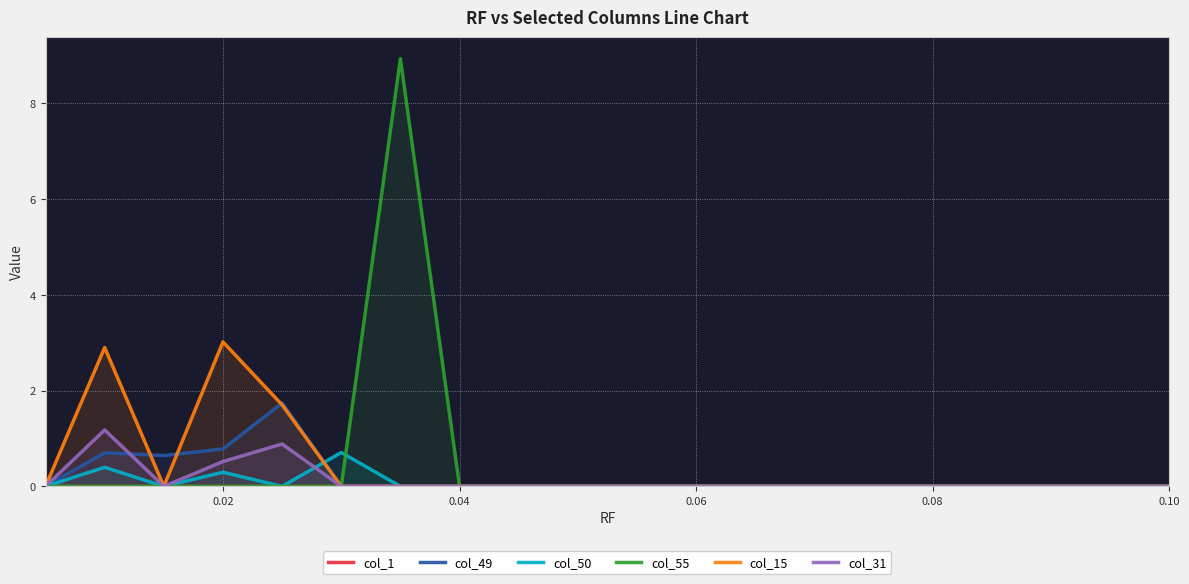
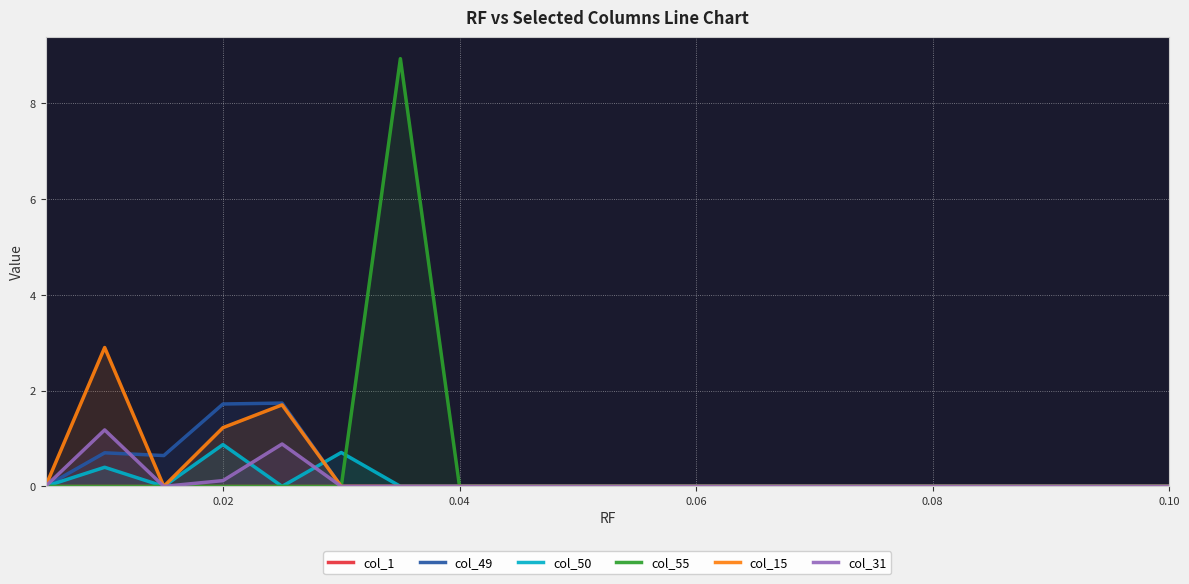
  {
    "col_49": {
-     "0.02": 0.8
+     "0.02": 1.7
    },
    "col_50": {
-     "0.02": 0.3
+     "0.02": 0.9
    },
    "col_15": {
-     "0.02": 3.0
+     "0.02": 1.2
    },
    "col_31": {
-     "0.02": 0.5
+     "0.02": 0.1
    }
  }
